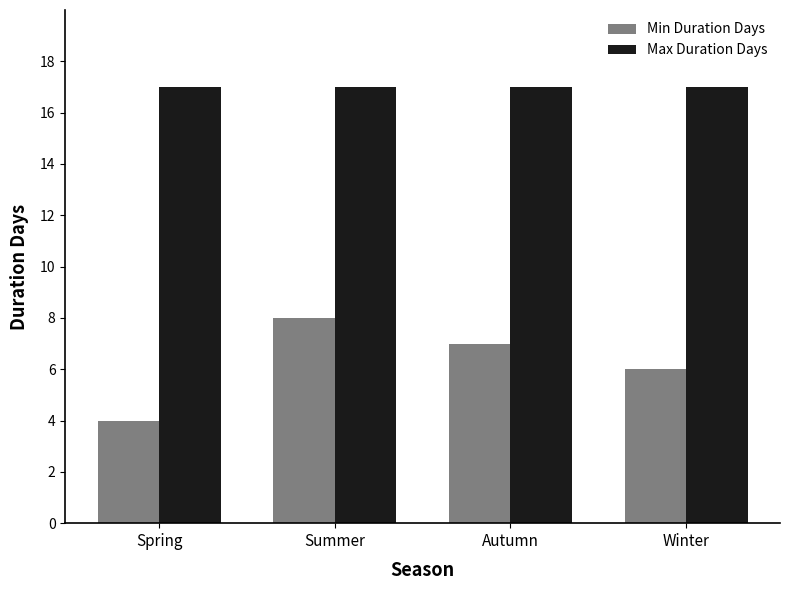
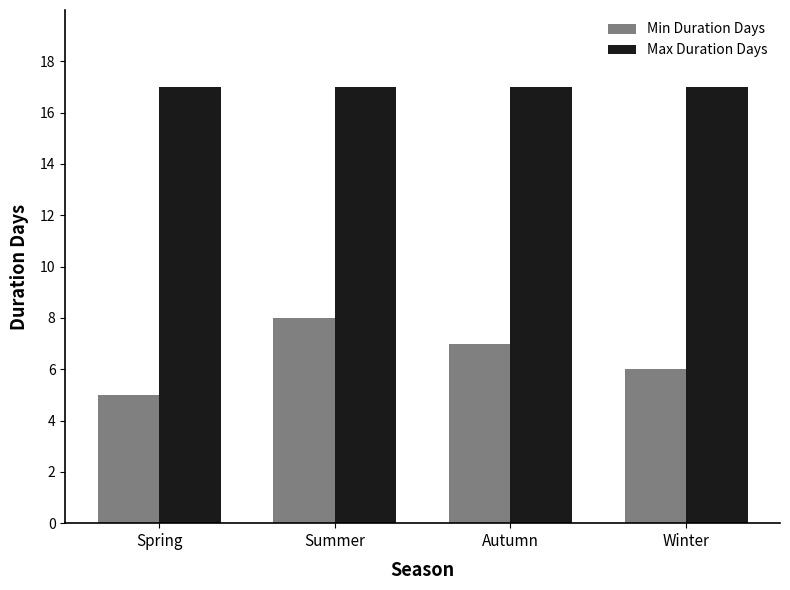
  {
    "Min Duration Days": {
-     "Spring": 4,
+     "Spring": 5,
      "Summer": 8,
      "Autumn": 7,
      "Winter": 6
    },
    "Max Duration Days": {
      "Spring": 17,
      "Summer": 17,
      "Autumn": 17,
      "Winter": 17
    }
  }
